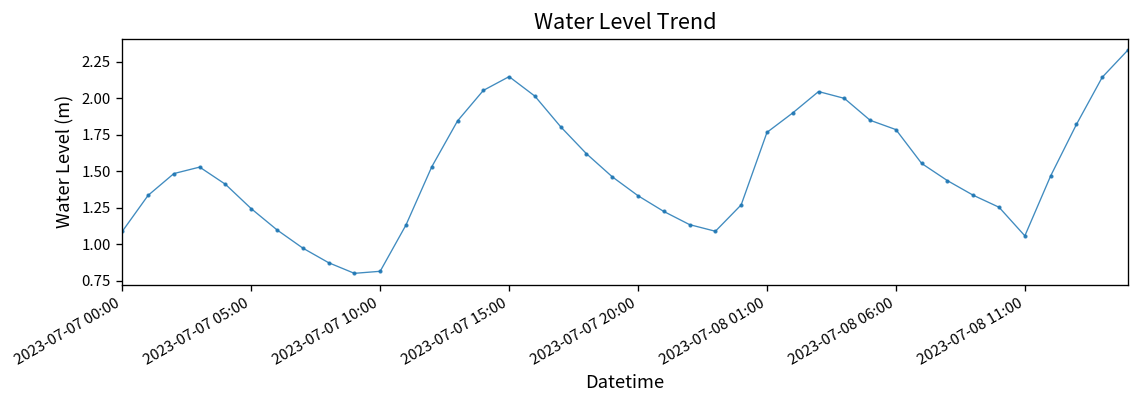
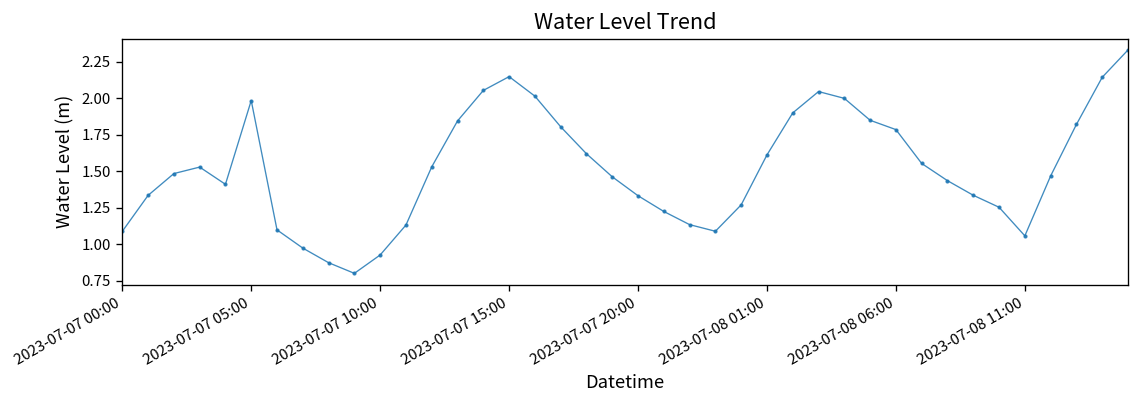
  {
    "2023-07-07 00:00": 1.09,
-   "2023-07-07 05:00": 1.24,
-   "2023-07-07 10:00": 0.82,
+   "2023-07-07 05:00": 1.98,
+   "2023-07-07 10:00": 0.93,
    "2023-07-07 15:00": 2.15,
    "2023-07-07 20:00": 1.33,
-   "2023-07-08 01:00": 1.77,
+   "2023-07-08 01:00": 1.61,
    "2023-07-08 06:00": 1.79,
    "2023-07-08 11:00": 1.06
  }
